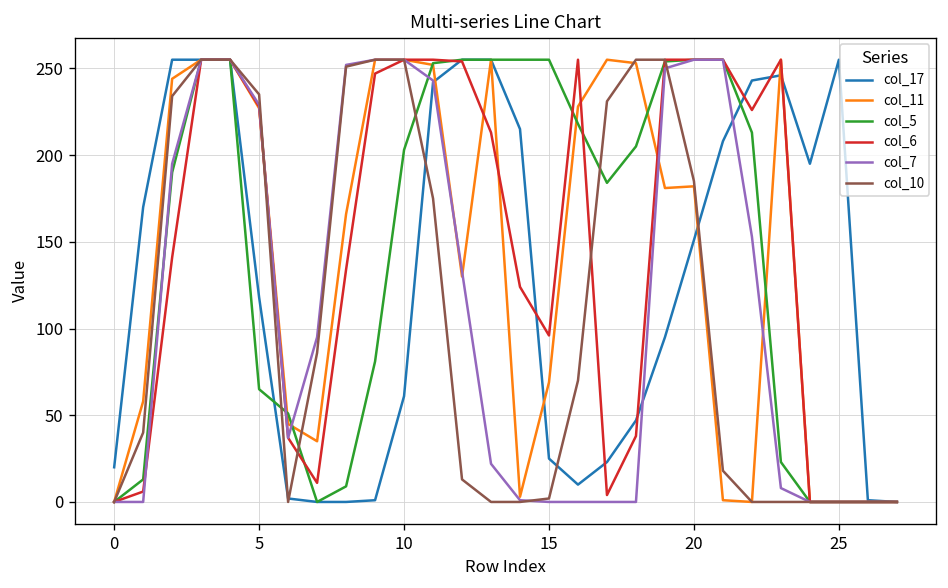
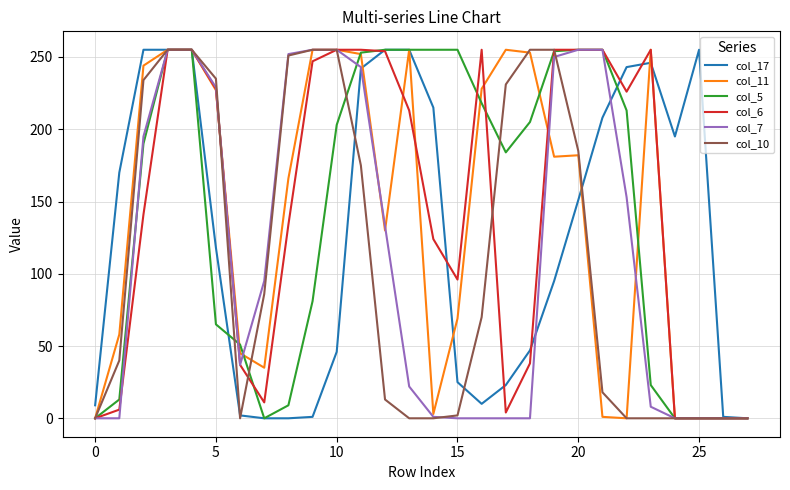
  {
    "col_17": {
-     "0": 20,
+     "0": 9,
      "5": 118,
-     "10": 61,
+     "10": 46,
      "15": 25,
      "20": 151,
      "25": 255
    },
    "col_11": {
      "15": 69,
      "20": 182
    },
    "col_5": {
      "5": 65,
      "10": 203,
      "15": 255
    },
    "col_6": {
      "15": 96
    },
    "col_7": {
      "15": 0
    },
    "col_10": {
      "5": 235,
      "15": 2,
      "20": 185
    }
  }
